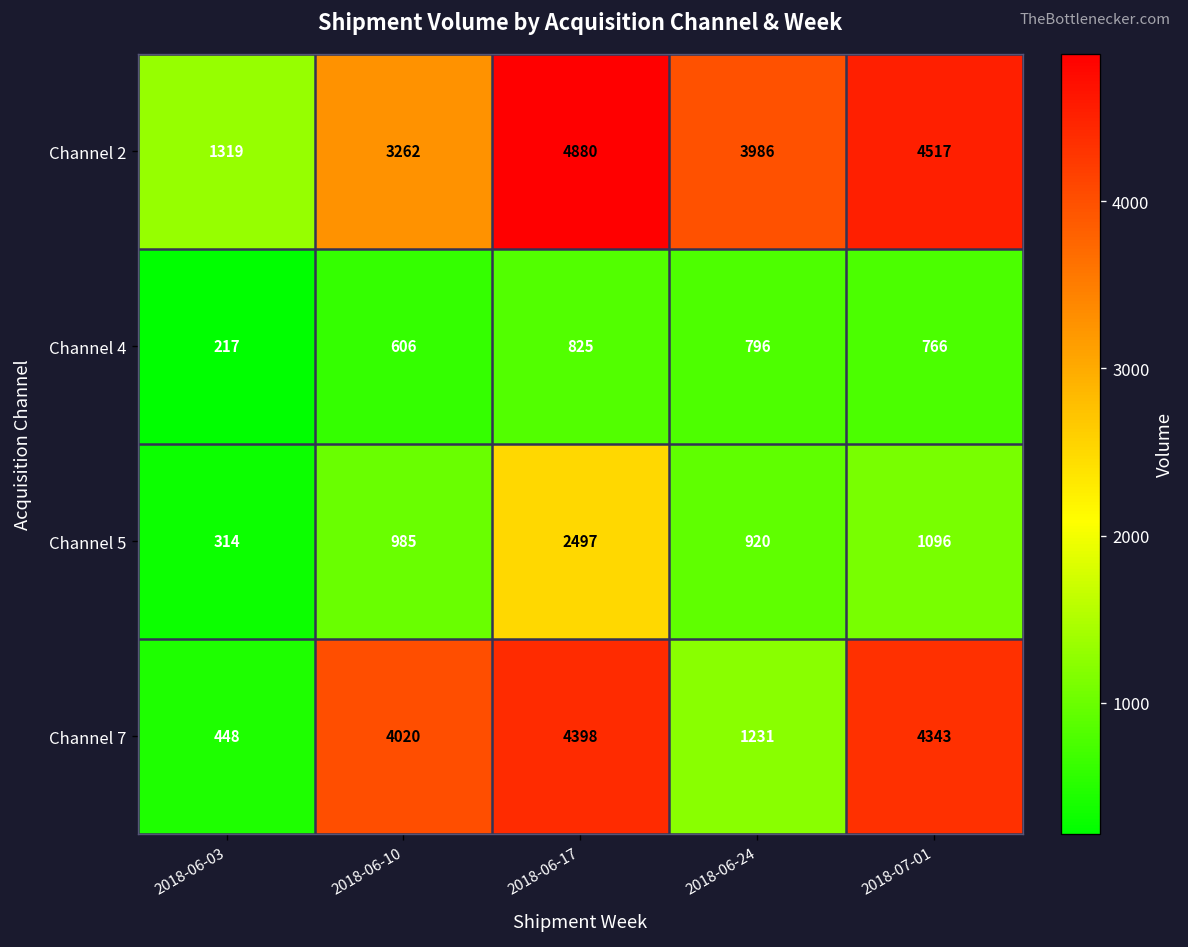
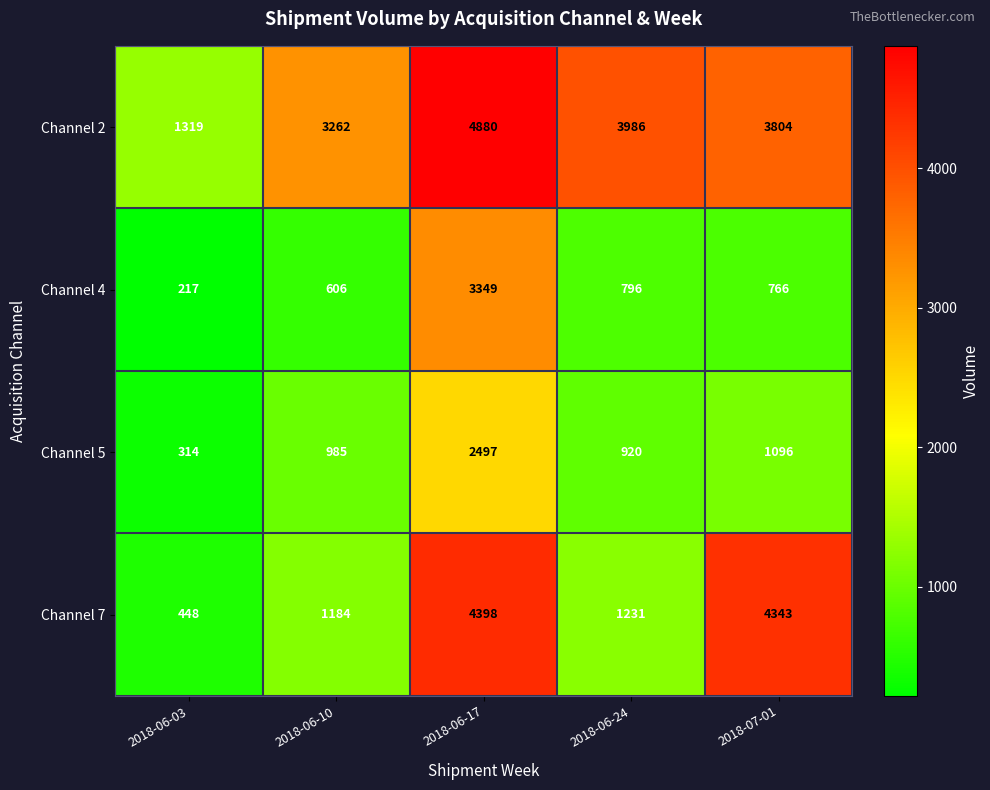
  {
    "Channel 2": {
      "2018-06-03": 1319,
      "2018-06-10": 3262,
      "2018-06-17": 4880,
      "2018-06-24": 3986,
-     "2018-07-01": 4517
+     "2018-07-01": 3804
    },
    "Channel 4": {
      "2018-06-03": 217,
      "2018-06-10": 606,
-     "2018-06-17": 825,
+     "2018-06-17": 3349,
      "2018-06-24": 796,
      "2018-07-01": 766
    },
    "Channel 5": {
      "2018-06-03": 314,
      "2018-06-10": 985,
      "2018-06-17": 2497,
      "2018-06-24": 920,
      "2018-07-01": 1096
    },
    "Channel 7": {
      "2018-06-03": 448,
-     "2018-06-10": 4020,
+     "2018-06-10": 1184,
      "2018-06-17": 4398,
      "2018-06-24": 1231,
      "2018-07-01": 4343
    }
  }
